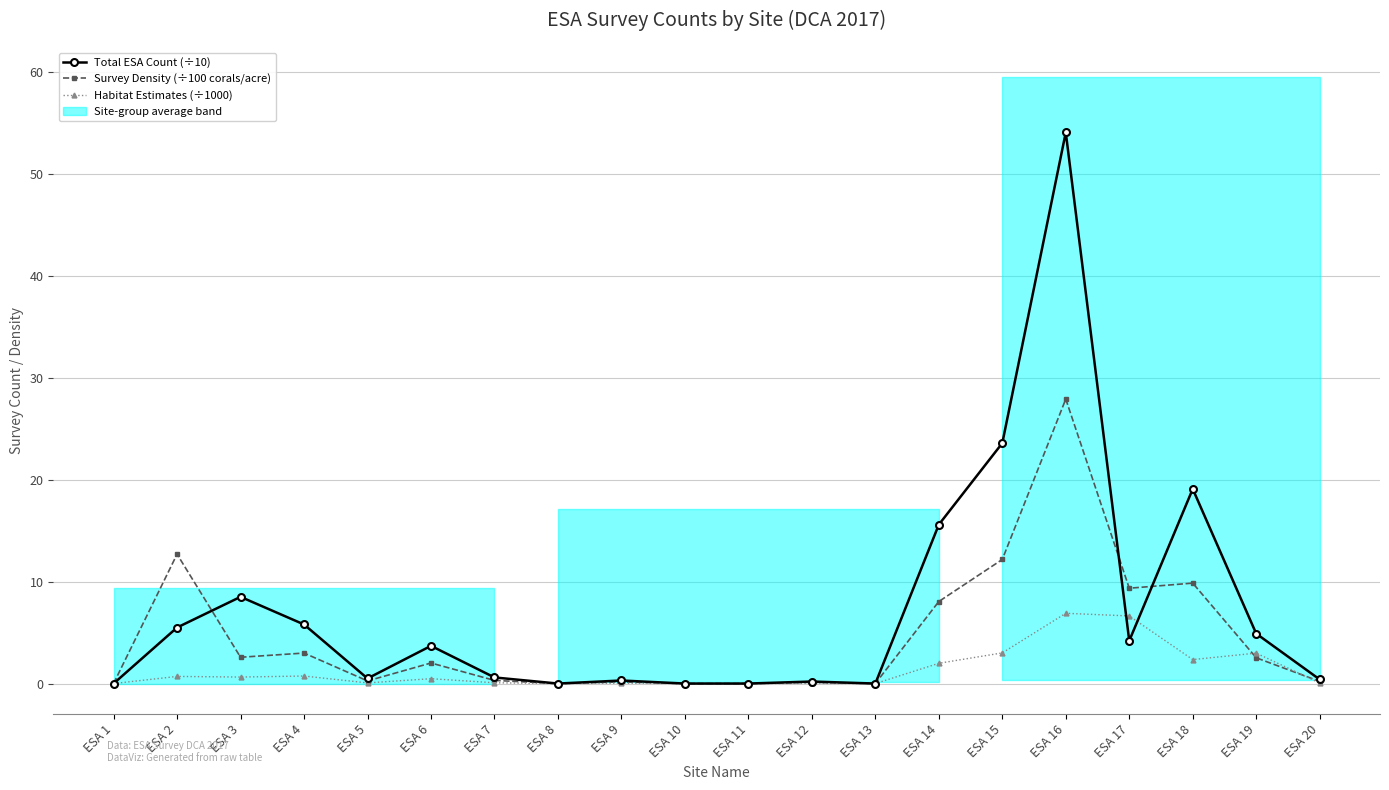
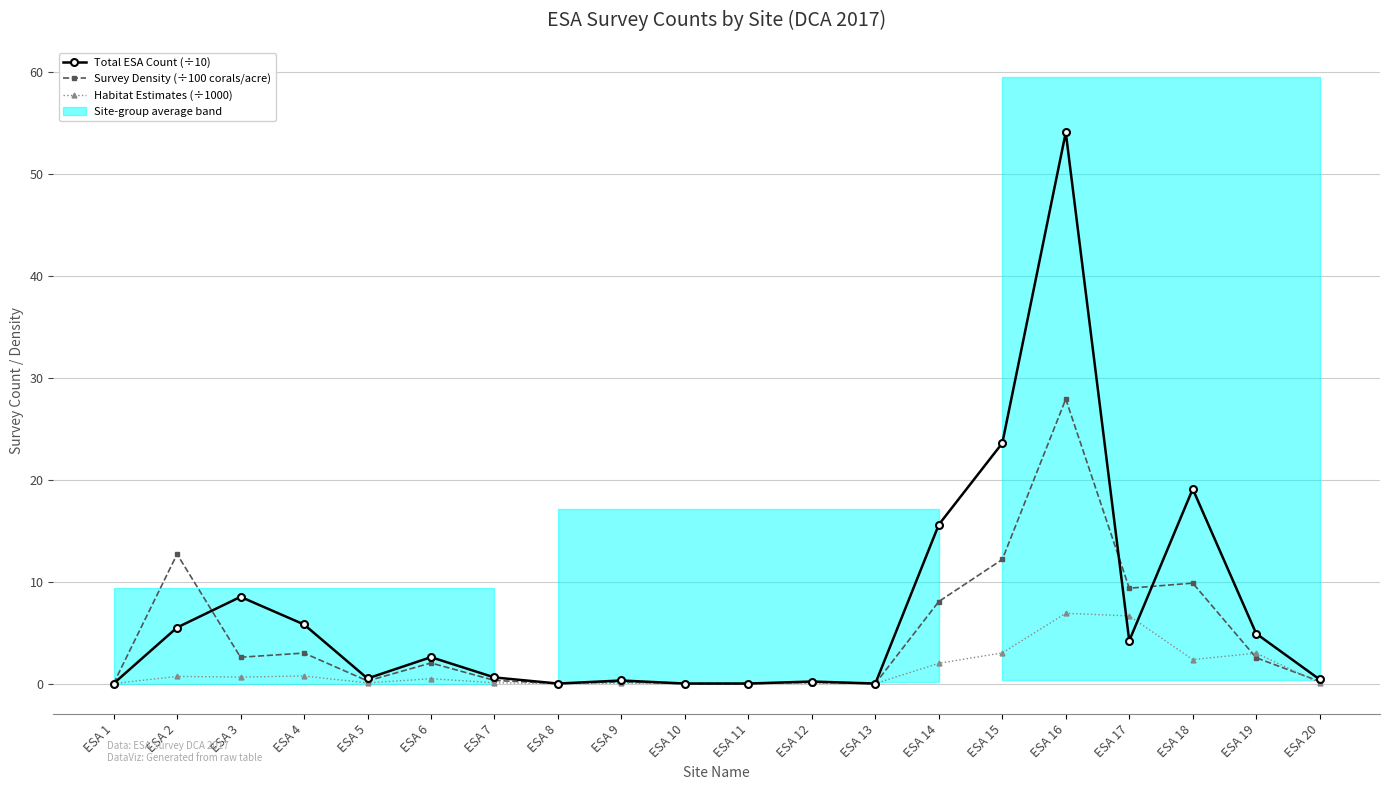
  {
    "Total ESA Count (÷10)": {
      "ESA 2": 5.5,
      "ESA 3": 8.5,
      "ESA 4": 5.8,
-     "ESA 6": 3.7,
+     "ESA 6": 2.6,
      "ESA 7": 0.6,
      "ESA 14": 15.6,
      "ESA 15": 23.6,
      "ESA 16": 54.1,
      "ESA 17": 4.2,
      "ESA 18": 19.1,
      "ESA 19": 4.9
    },
    "Survey Density (÷100 corals/acre)": {
      "ESA 2": 12.7,
      "ESA 3": 2.6,
      "ESA 4": 3.0,
      "ESA 6": 2.0,
      "ESA 14": 8.1,
      "ESA 15": 12.2,
      "ESA 16": 27.9,
      "ESA 17": 9.4,
      "ESA 18": 9.9,
      "ESA 19": 2.5
    },
    "Habitat Estimates (÷1000)": {
      "ESA 2": 0.7,
      "ESA 3": 0.6,
      "ESA 4": 0.7,
      "ESA 6": 0.5,
      "ESA 14": 2.0,
      "ESA 15": 3.0,
      "ESA 16": 6.9,
      "ESA 17": 6.6,
      "ESA 18": 2.4,
      "ESA 19": 3.0
    }
  }
